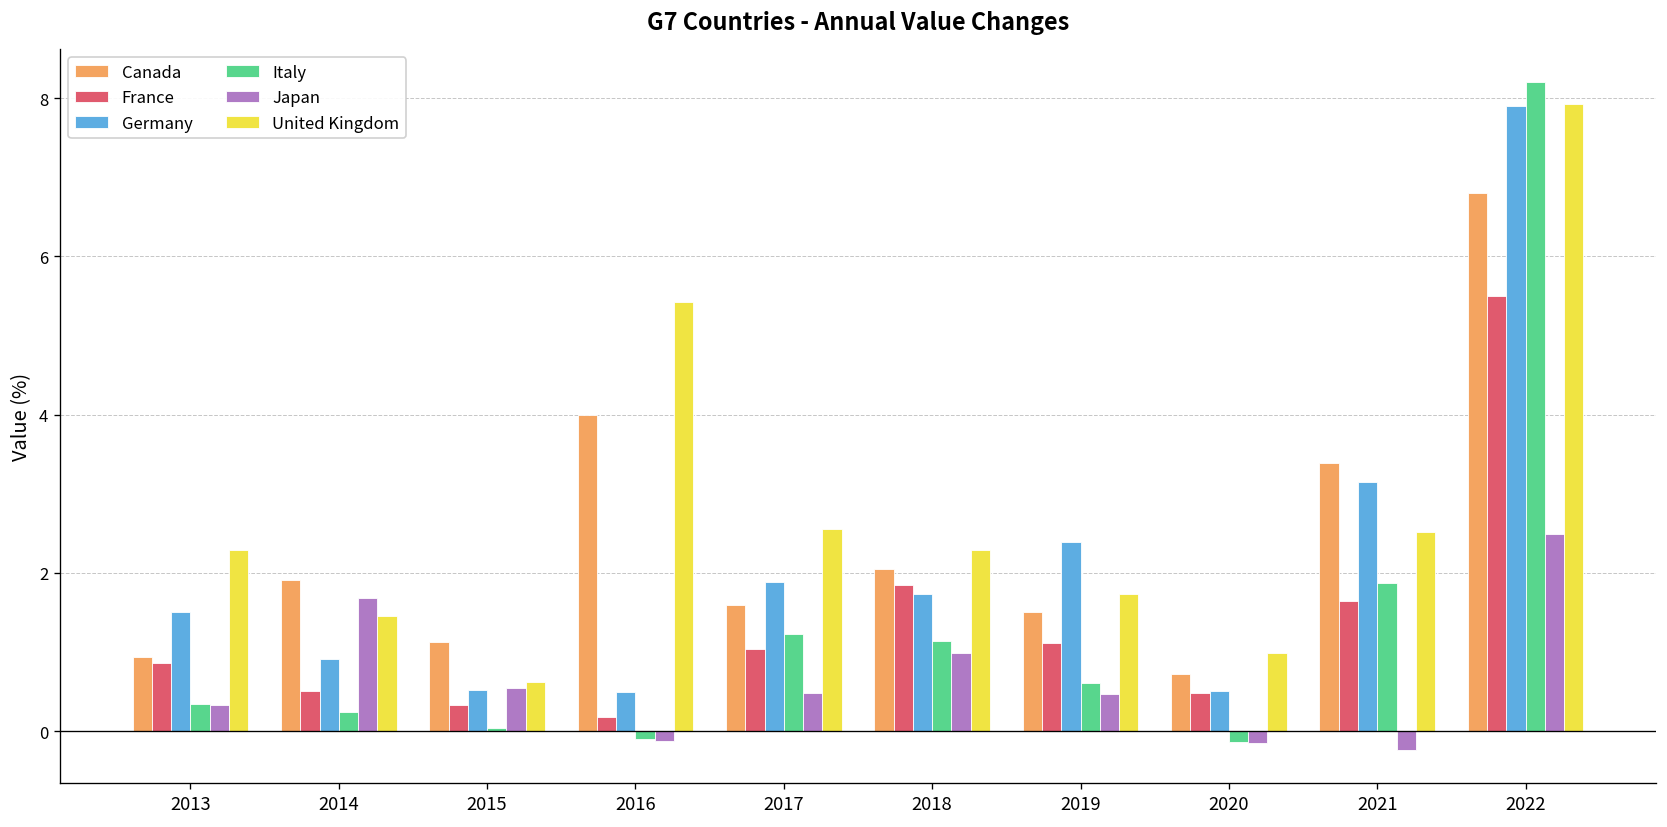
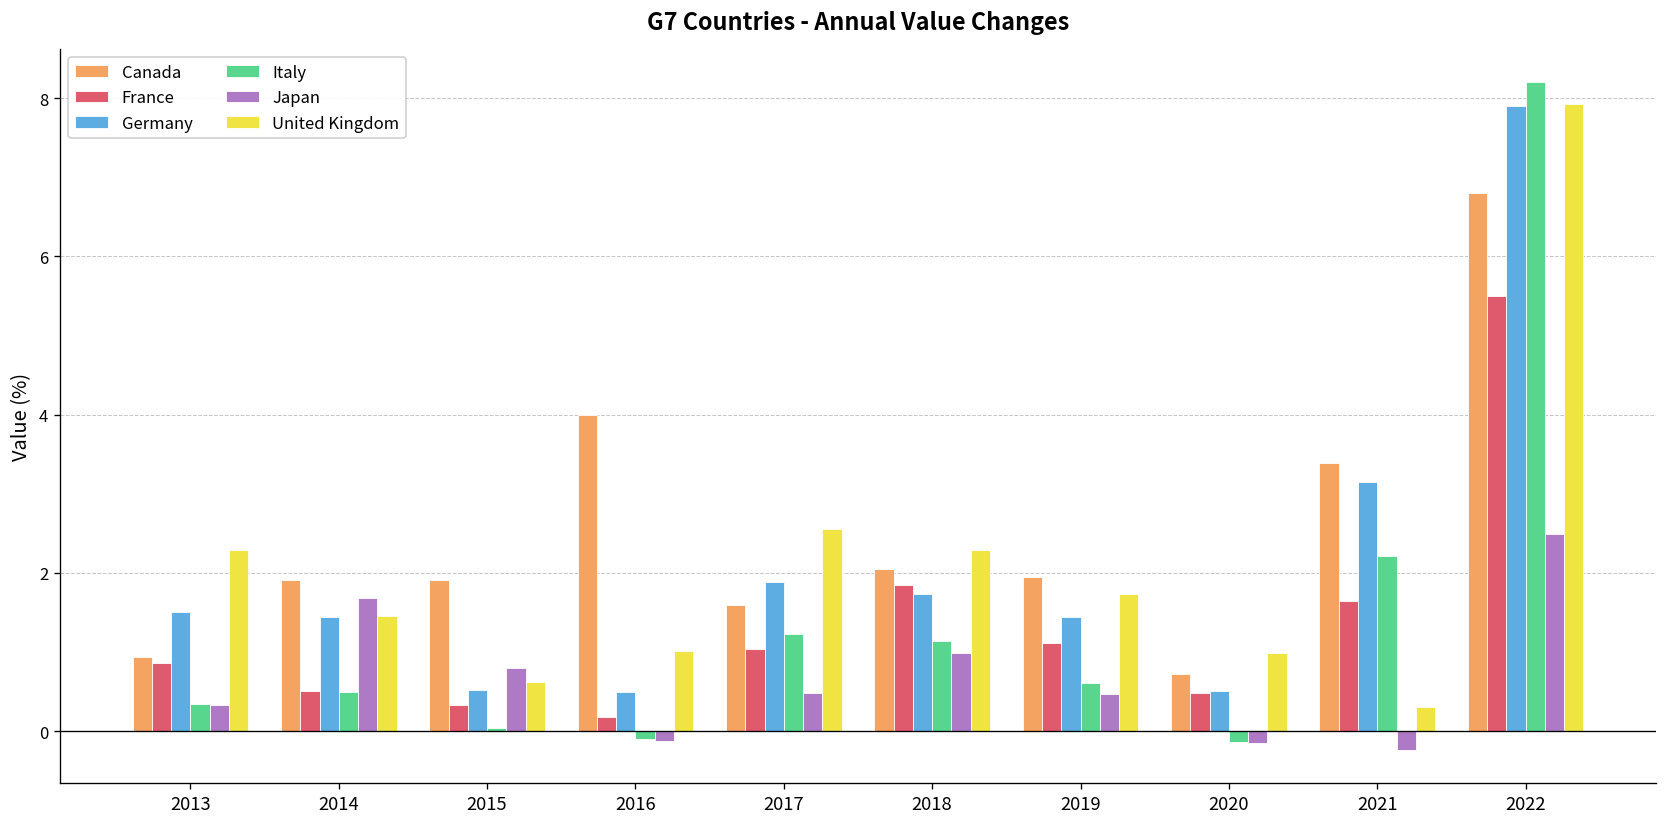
  {
    "Canada": {
      "2013": 0.9,
      "2014": 1.9,
-     "2015": 1.1,
+     "2015": 1.9,
      "2016": 4.0,
      "2017": 1.6,
      "2018": 2.0,
-     "2019": 1.5,
+     "2019": 1.9,
      "2020": 0.7,
      "2021": 3.4,
      "2022": 6.8
    },
    "France": {
      "2013": 0.9,
      "2014": 0.5,
      "2015": 0.3,
      "2016": 0.2,
      "2017": 1.0,
      "2018": 1.9,
      "2019": 1.1,
      "2020": 0.5,
      "2021": 1.6,
      "2022": 5.5
    },
    "Germany": {
      "2013": 1.5,
-     "2014": 0.9,
+     "2014": 1.4,
      "2015": 0.5,
      "2016": 0.5,
      "2017": 1.9,
      "2018": 1.7,
-     "2019": 2.4,
+     "2019": 1.4,
      "2020": 0.5,
      "2021": 3.1,
      "2022": 7.9
    },
    "Italy": {
      "2013": 0.3,
-     "2014": 0.2,
+     "2014": 0.5,
      "2015": 0.0,
      "2016": -0.1,
      "2017": 1.2,
      "2018": 1.1,
      "2019": 0.6,
      "2020": -0.1,
-     "2021": 1.9,
+     "2021": 2.2,
      "2022": 8.2
    },
    "Japan": {
      "2013": 0.3,
      "2014": 1.7,
-     "2015": 0.5,
+     "2015": 0.8,
      "2016": -0.1,
      "2017": 0.5,
      "2018": 1.0,
      "2019": 0.5,
      "2020": -0.1,
      "2021": -0.2,
      "2022": 2.5
    },
    "United Kingdom": {
      "2013": 2.3,
      "2014": 1.5,
      "2015": 0.6,
-     "2016": 5.4,
+     "2016": 1.0,
      "2017": 2.6,
      "2018": 2.3,
      "2019": 1.7,
      "2020": 1.0,
-     "2021": 2.5,
+     "2021": 0.3,
      "2022": 7.9
    }
  }
